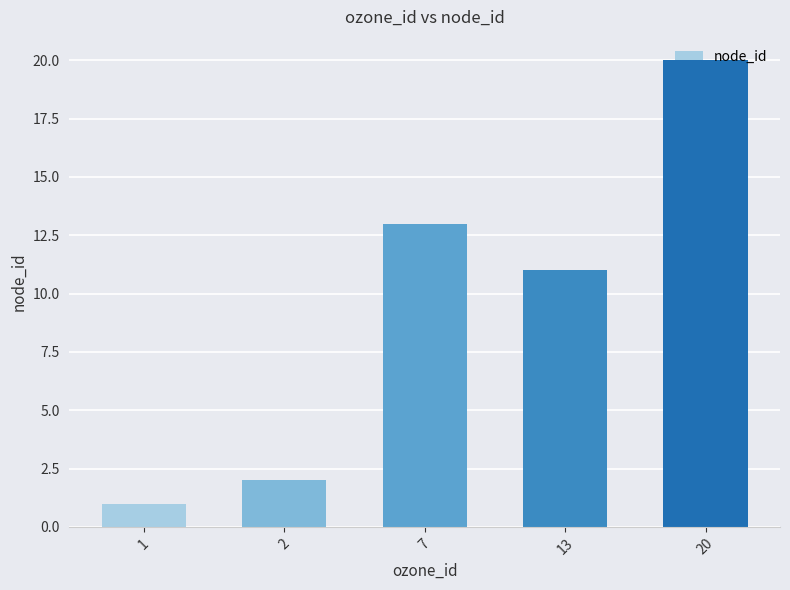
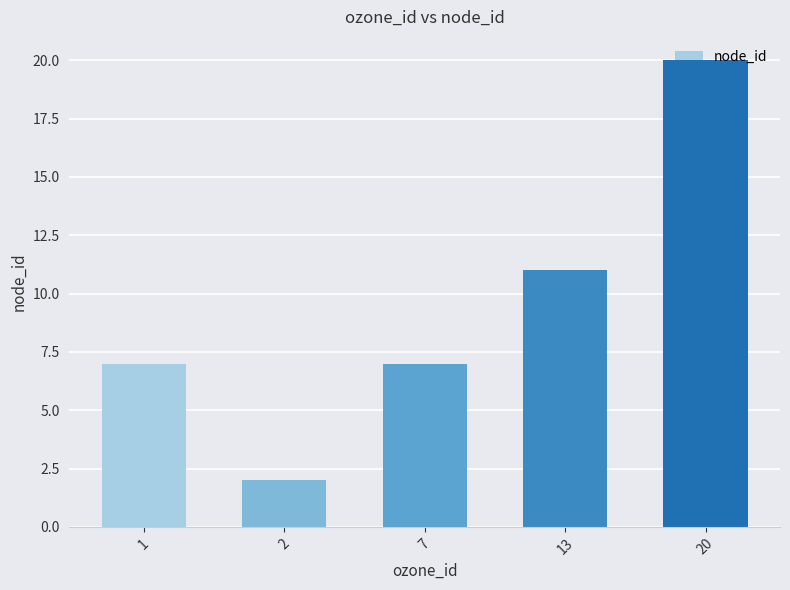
  {
-   "1": 1,
+   "1": 7,
    "2": 2,
-   "7": 13,
+   "7": 7,
    "13": 11,
    "20": 20
  }
